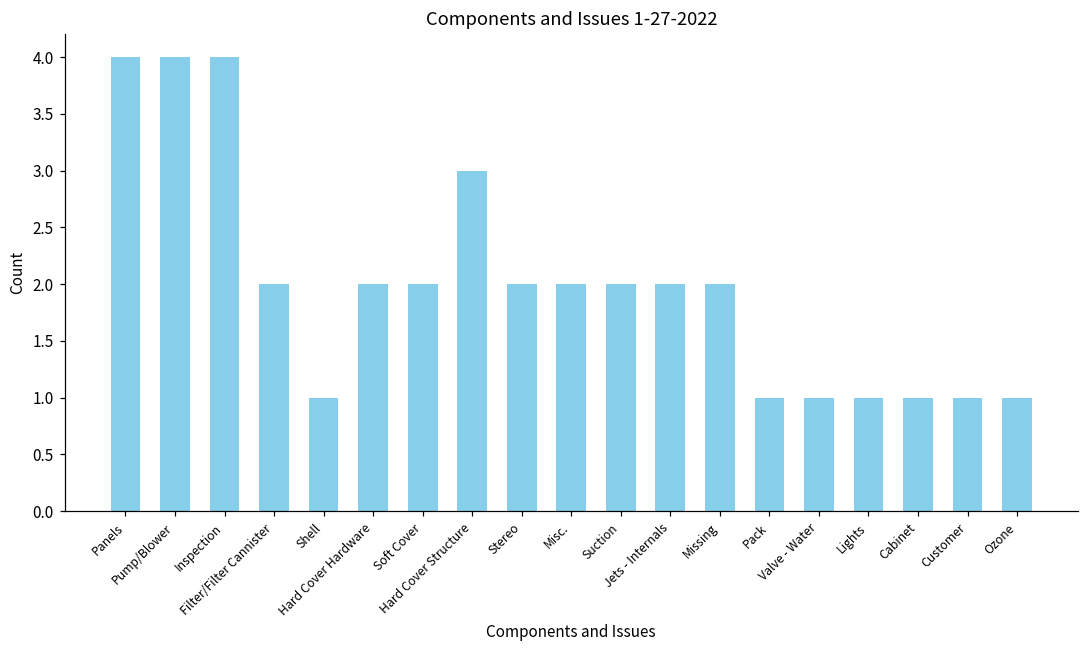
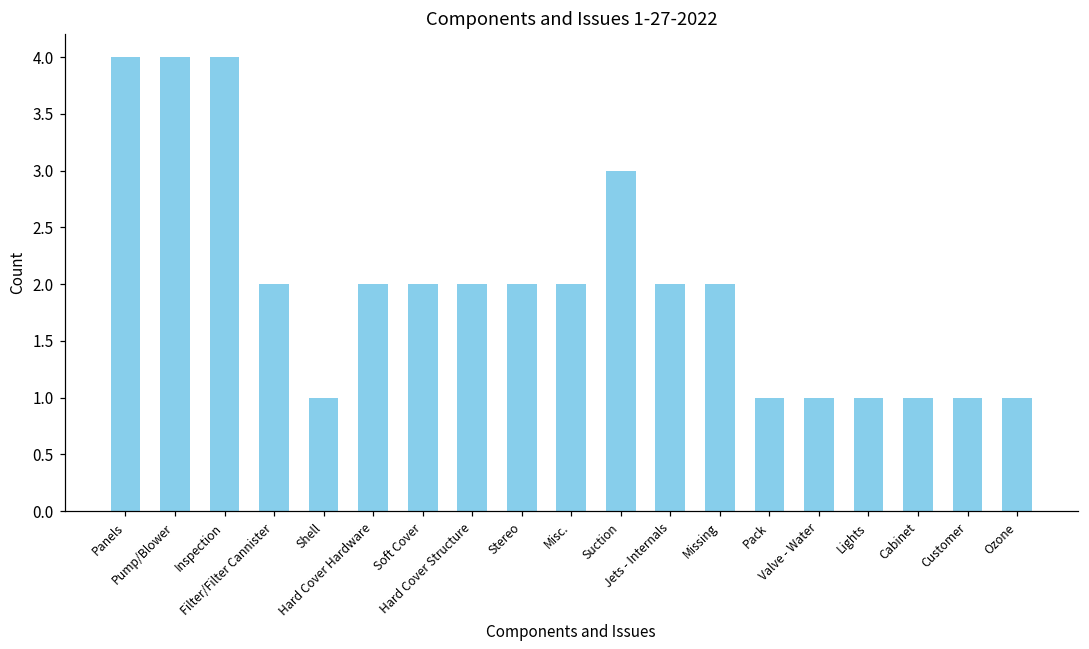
  {
    "Panels": 4,
    "Pump/Blower": 4,
    "Inspection": 4,
    "Filter/Filter Cannister": 2,
    "Shell": 1,
    "Hard Cover Hardware": 2,
    "Soft Cover": 2,
-   "Hard Cover Structure": 3,
+   "Hard Cover Structure": 2,
    "Stereo": 2,
    "Misc.": 2,
-   "Suction": 2,
+   "Suction": 3,
    "Jets - Internals": 2,
    "Missing": 2,
    "Pack": 1,
    "Valve - Water": 1,
    "Lights": 1,
    "Cabinet": 1,
    "Customer": 1,
    "Ozone": 1
  }
